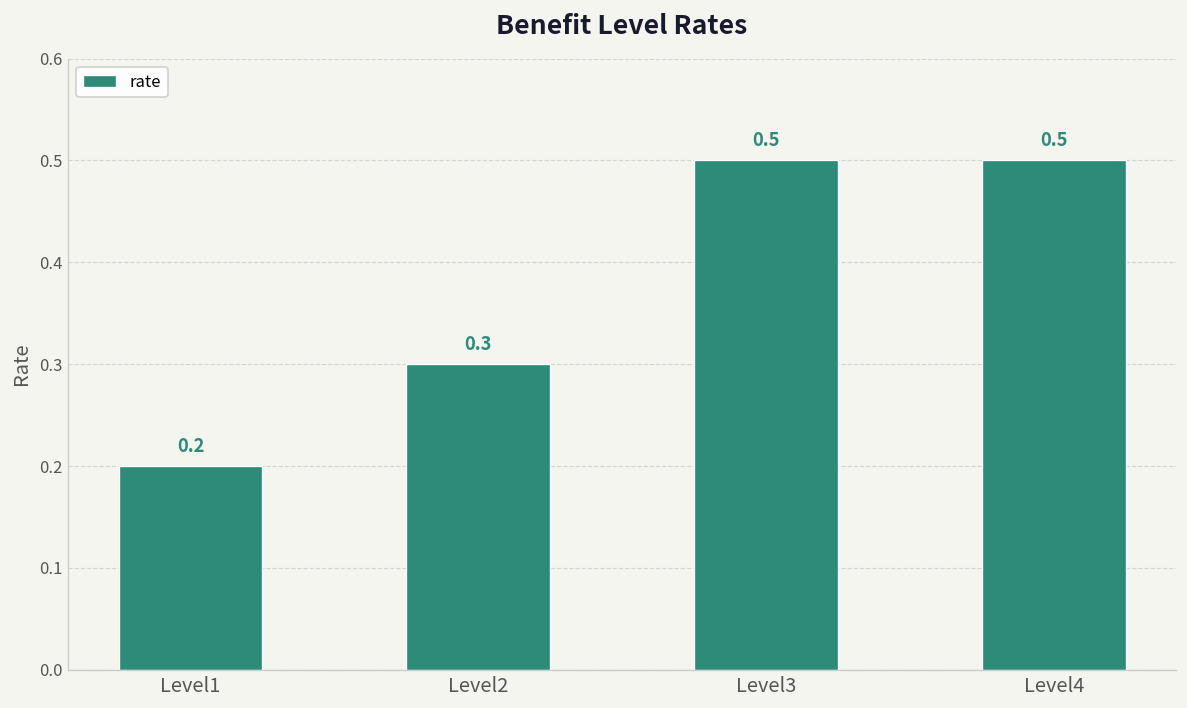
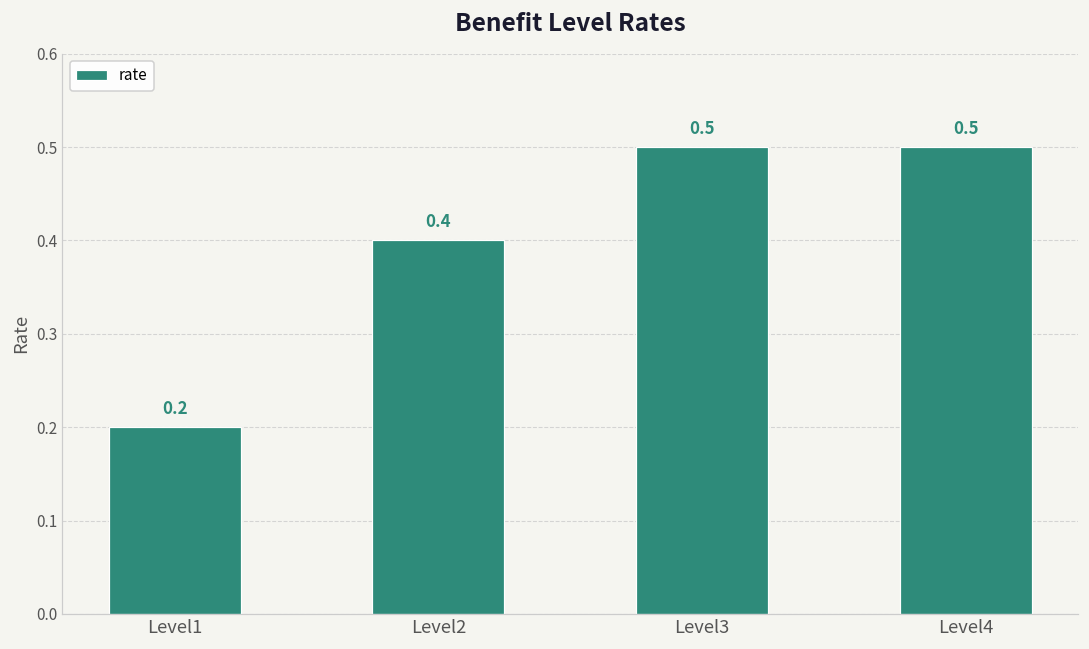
  {
    "Level1": 0.2,
-   "Level2": 0.3,
+   "Level2": 0.4,
    "Level3": 0.5,
    "Level4": 0.5
  }
